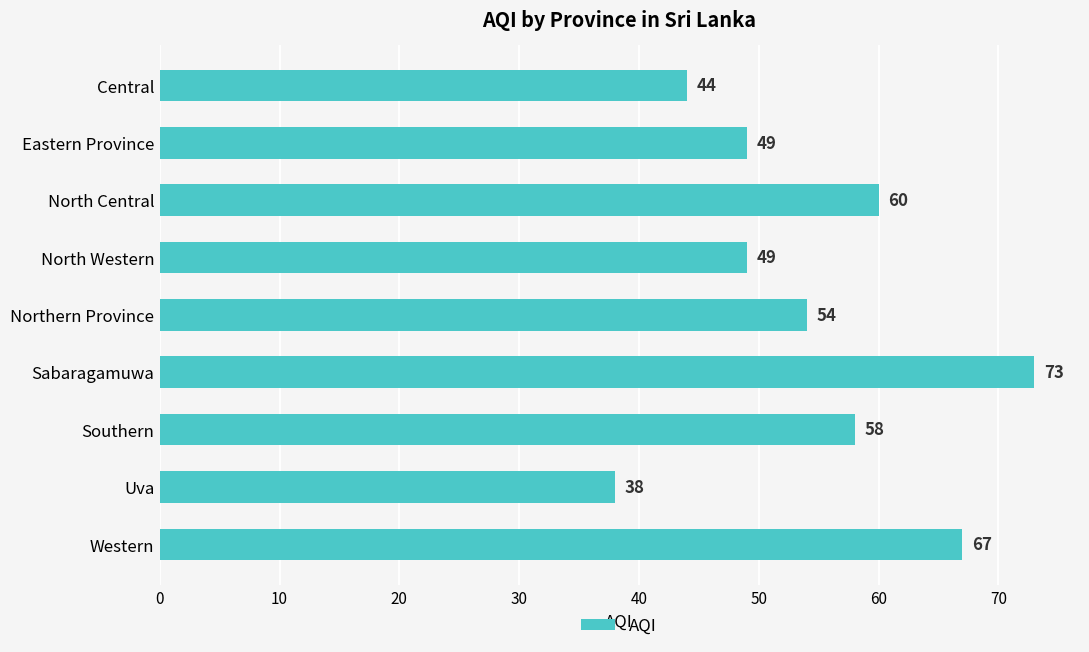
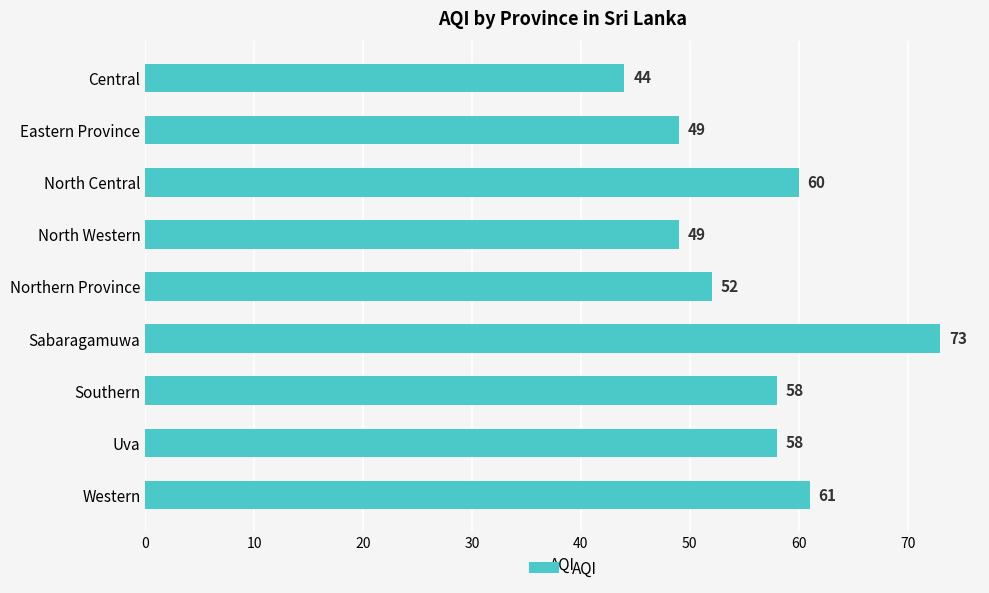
  {
    "Central": 44,
    "Eastern Province": 49,
    "North Central": 60,
    "North Western": 49,
-   "Northern Province": 54,
+   "Northern Province": 52,
    "Sabaragamuwa": 73,
    "Southern": 58,
-   "Uva": 38,
-   "Western": 67
+   "Uva": 58,
+   "Western": 61
  }
